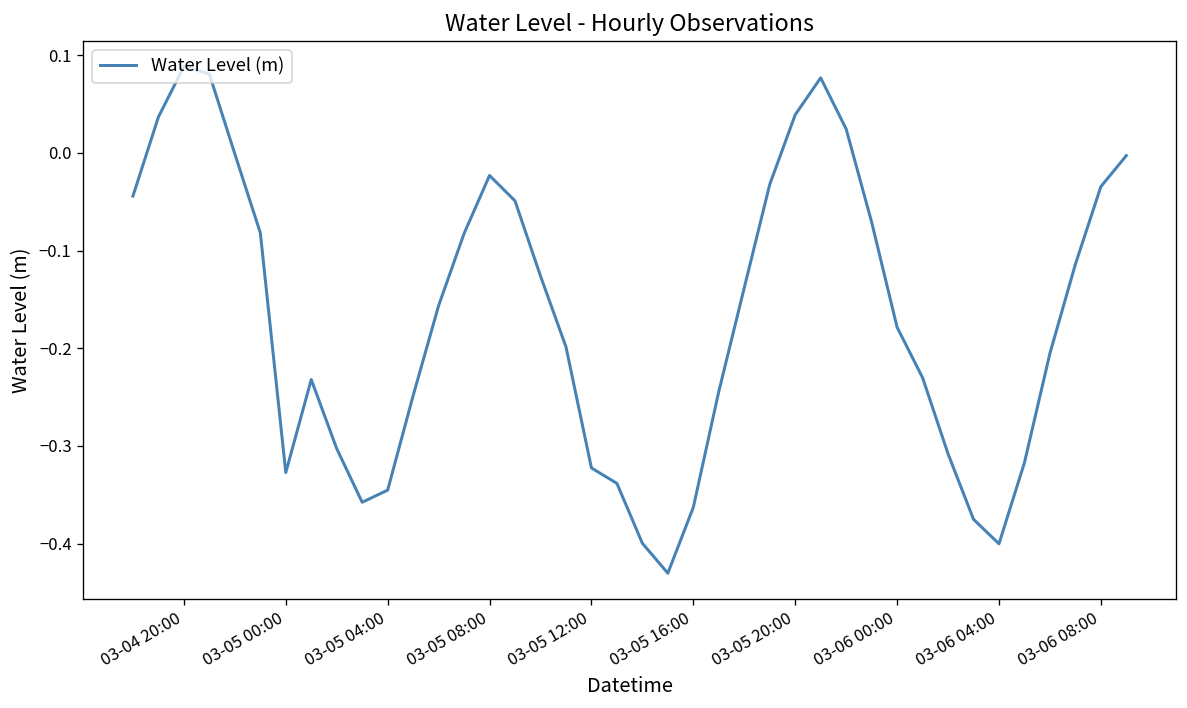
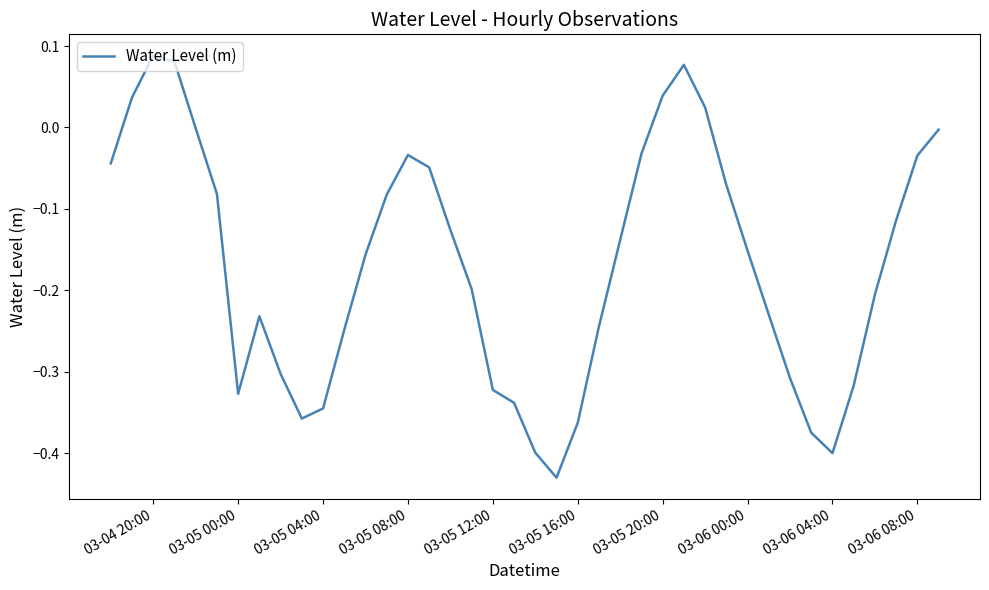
  {
    "03-05 00:00": -0.33,
    "03-05 04:00": -0.35,
-   "03-05 08:00": -0.02,
+   "03-05 08:00": -0.03,
    "03-05 12:00": -0.32,
    "03-05 16:00": -0.36,
    "03-05 20:00": 0.04,
-   "03-06 00:00": -0.18,
+   "03-06 00:00": -0.15,
    "03-06 04:00": -0.40,
    "03-06 08:00": -0.03
  }
